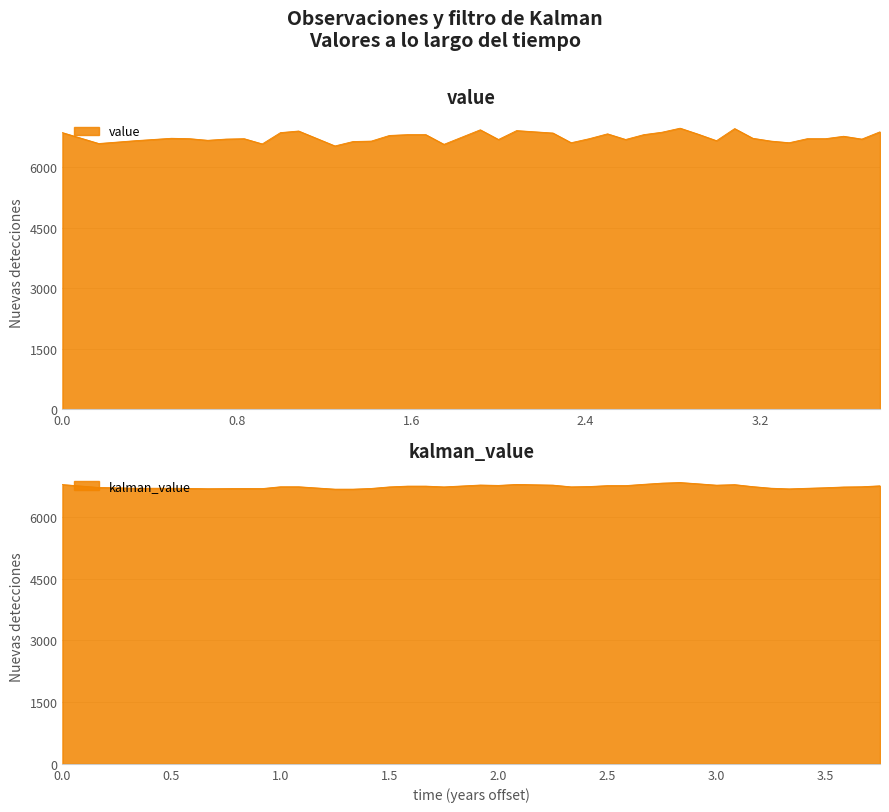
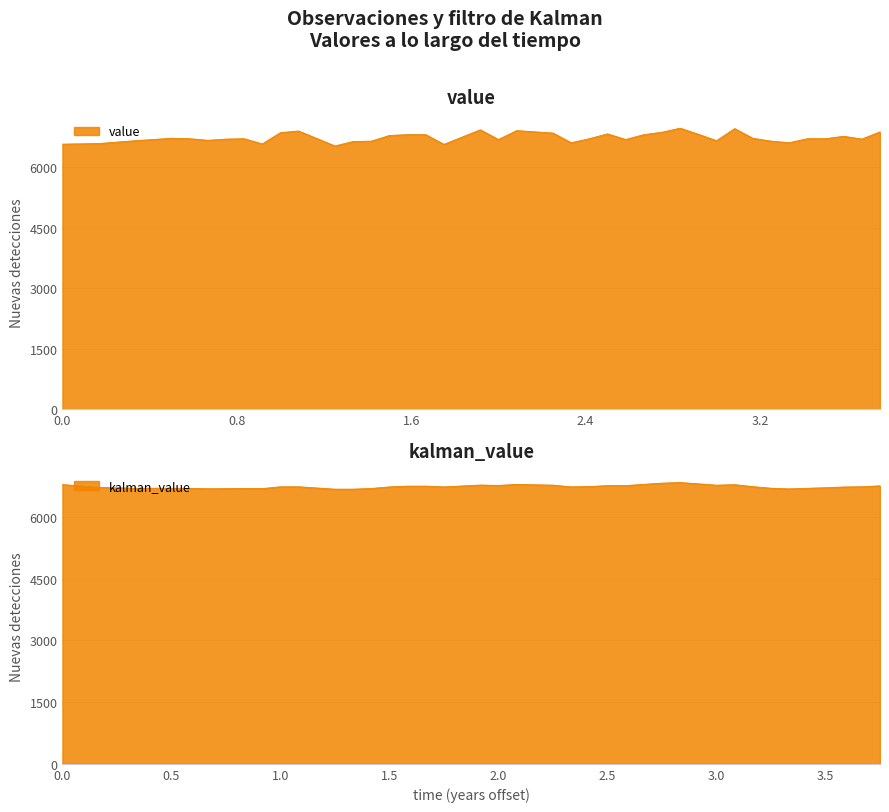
  {
    "value": {
-     "0.0": 6900
+     "0.0": 6600
    },
    "kalman_value": {
      "0.0": 6800,
      "0.5": 6700,
      "1.0": 6700,
      "1.5": 6700,
      "2.0": 6800,
      "2.5": 6800,
      "3.0": 6800,
      "3.5": 6700
    }
  }
